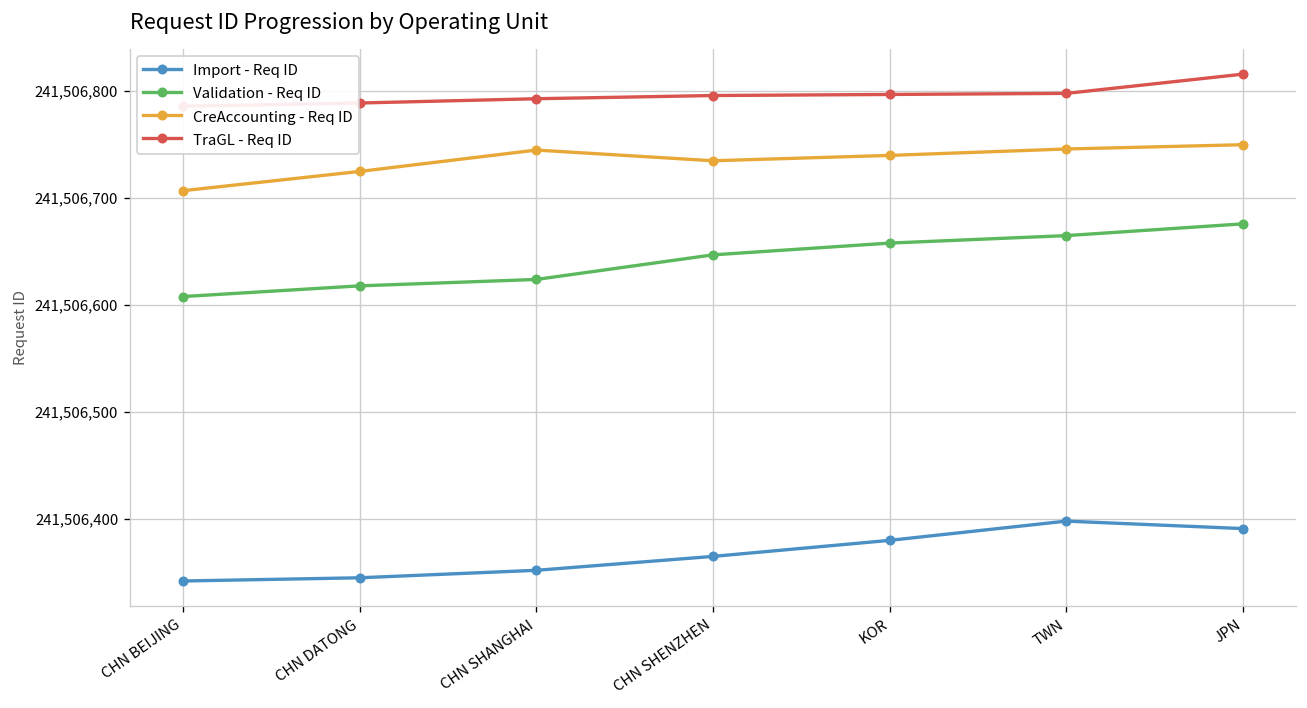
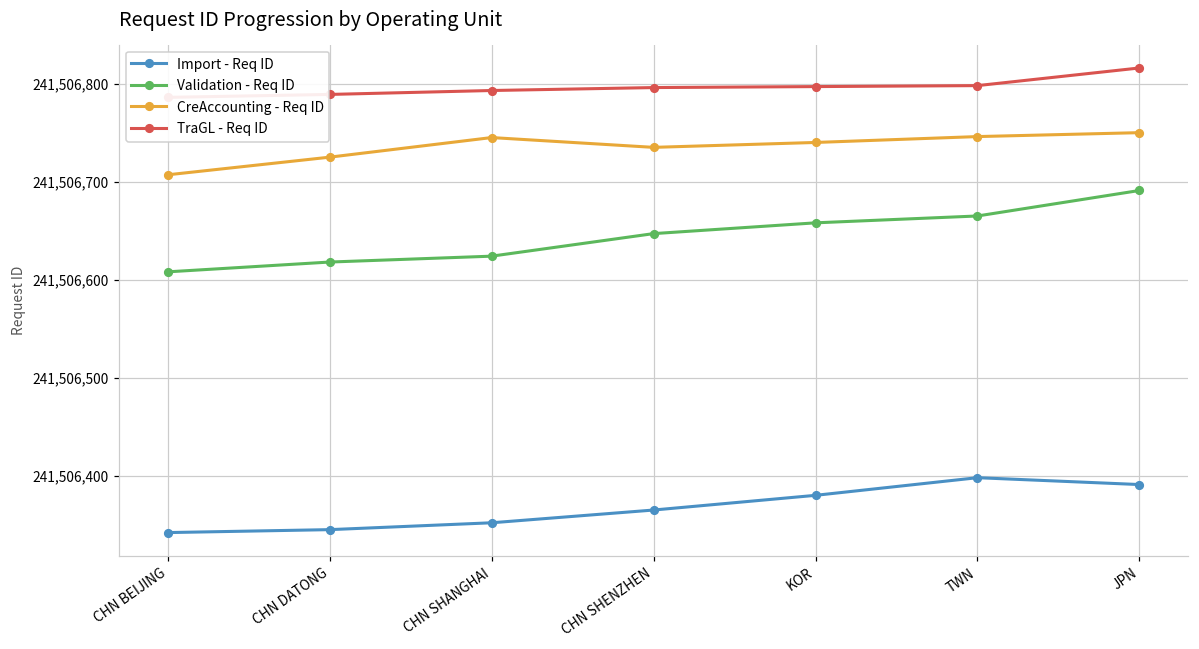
  {
    "Import - Req ID": {
      "CHN BEIJING": "241,506,340",
      "CHN DATONG": "241,506,350",
      "CHN SHANGHAI": "241,506,350",
      "CHN SHENZHEN": "241,506,370",
      "KOR": "241,506,380",
      "TWN": "241,506,400",
      "JPN": "241,506,390"
    },
    "Validation - Req ID": {
      "CHN BEIJING": "241,506,610",
      "CHN DATONG": "241,506,620",
      "CHN SHANGHAI": "241,506,620",
      "CHN SHENZHEN": "241,506,650",
      "KOR": "241,506,660",
      "TWN": "241,506,670",
-     "JPN": "241,506,680"
+     "JPN": "241,506,690"
    },
    "CreAccounting - Req ID": {
      "CHN BEIJING": "241,506,710",
      "CHN DATONG": "241,506,730",
      "CHN SHANGHAI": "241,506,750",
      "CHN SHENZHEN": "241,506,740",
      "KOR": "241,506,740",
      "TWN": "241,506,750",
      "JPN": "241,506,750"
    },
    "TraGL - Req ID": {
      "CHN DATONG": "241,506,790",
      "CHN SHANGHAI": "241,506,790",
      "CHN SHENZHEN": "241,506,800",
      "KOR": "241,506,800",
      "TWN": "241,506,800",
      "JPN": "241,506,820"
    }
  }
